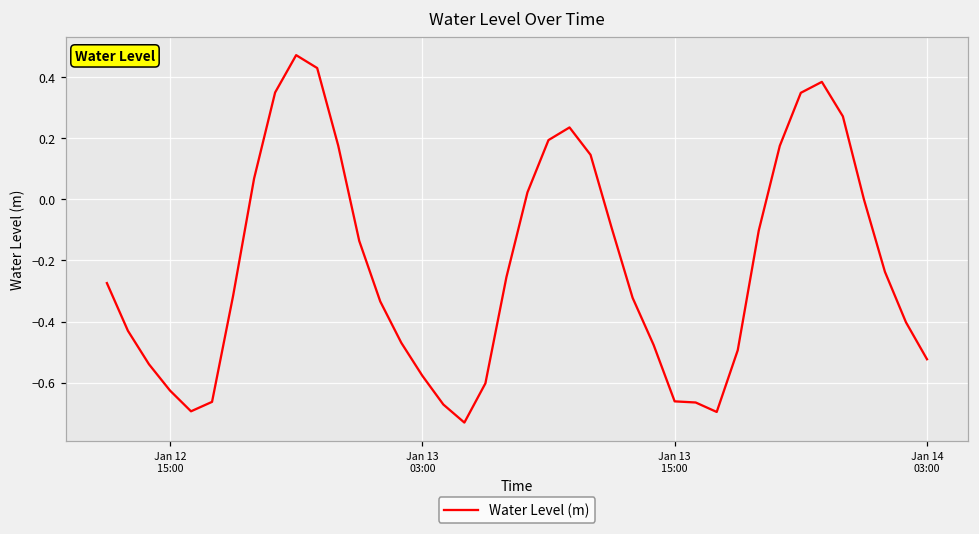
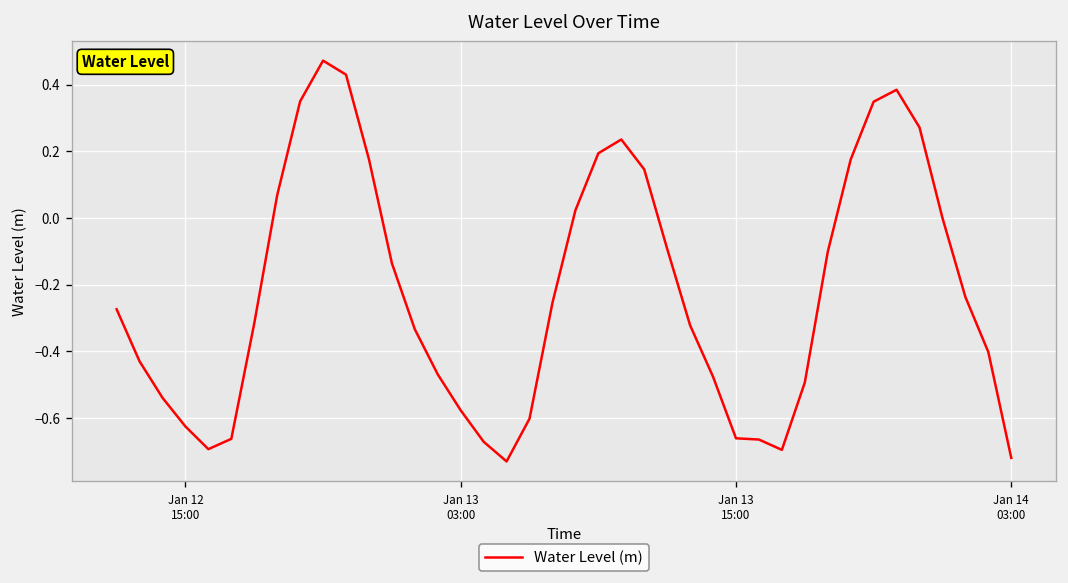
  {
    "Jan 12 15:00": -0.63,
    "Jan 13 03:00": -0.58,
    "Jan 13 15:00": -0.66,
-   "Jan 14 03:00": -0.52
+   "Jan 14 03:00": -0.72
  }
